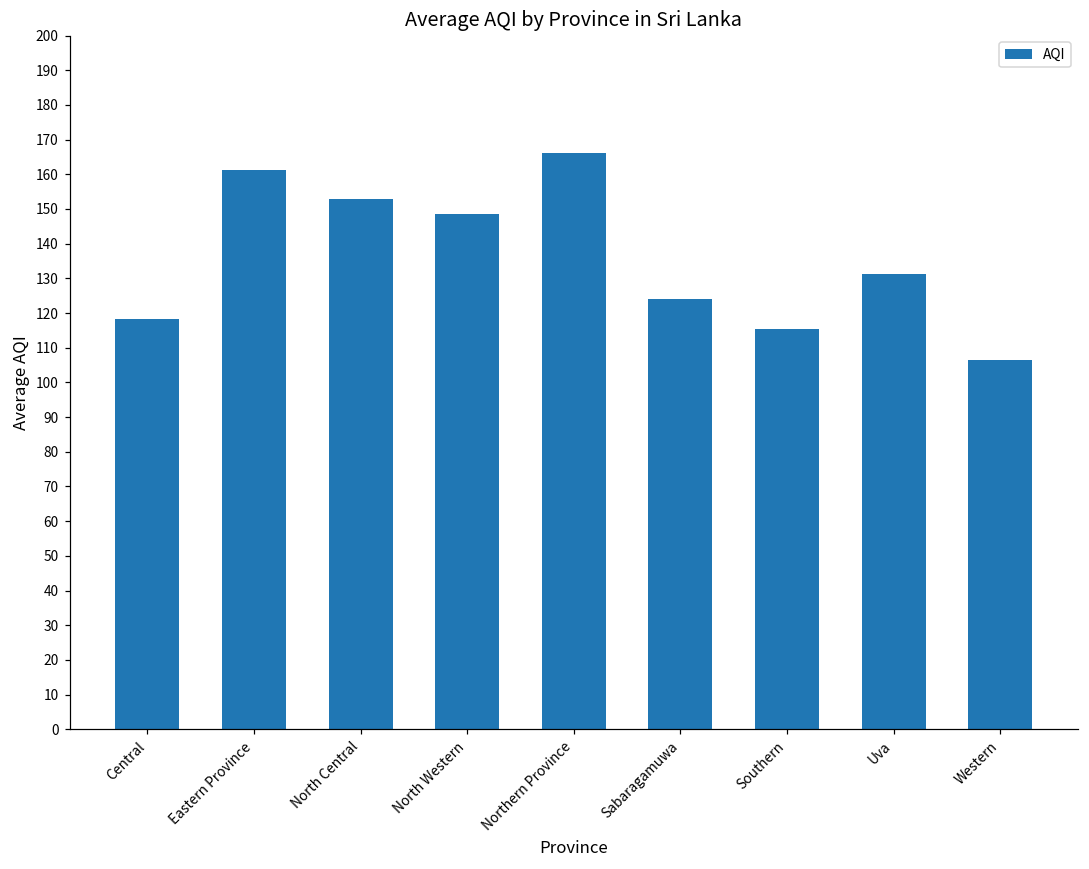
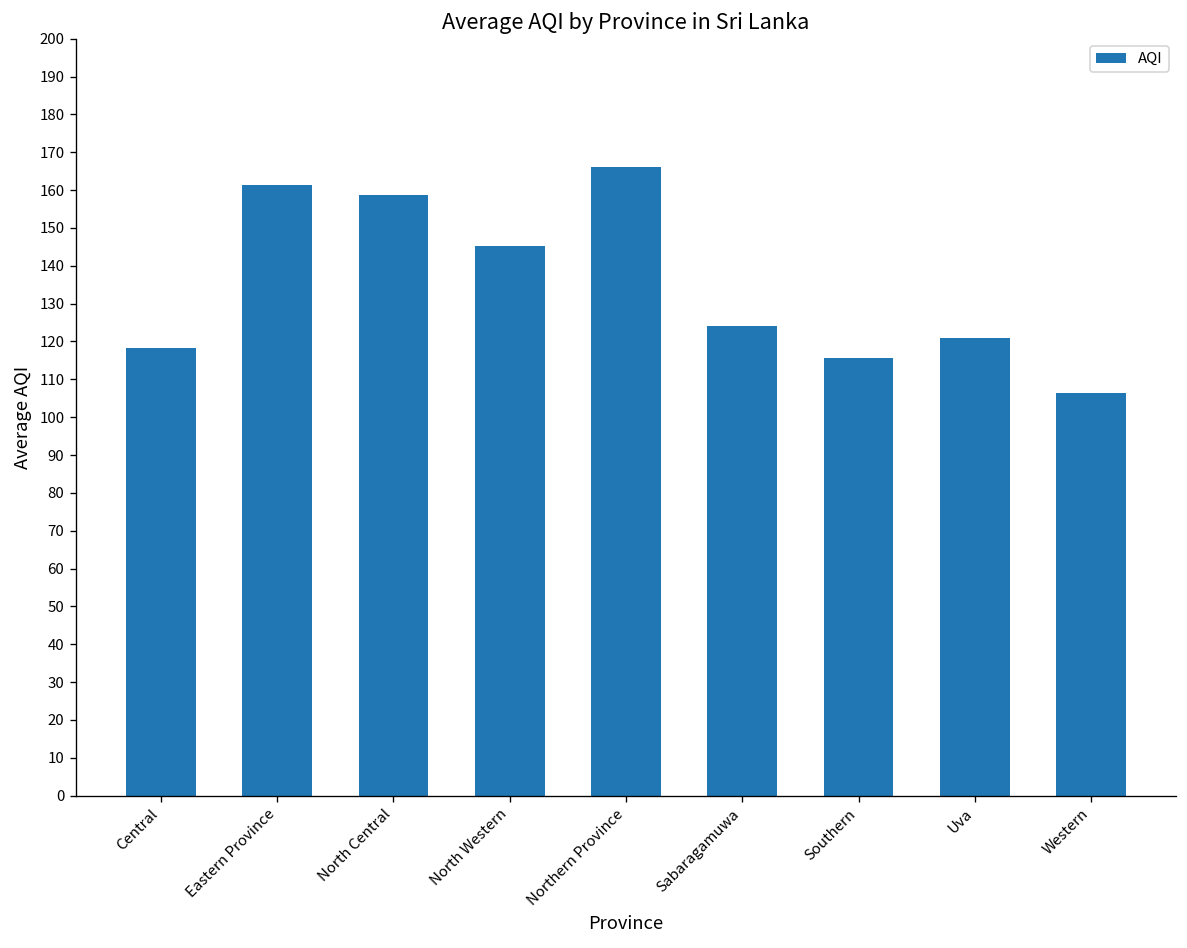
  {
    "Central": 118,
    "Eastern Province": 161,
-   "North Central": 153,
-   "North Western": 149,
+   "North Central": 159,
+   "North Western": 145,
    "Northern Province": 166,
    "Sabaragamuwa": 124,
    "Southern": 116,
-   "Uva": 131,
+   "Uva": 121,
    "Western": 107
  }
